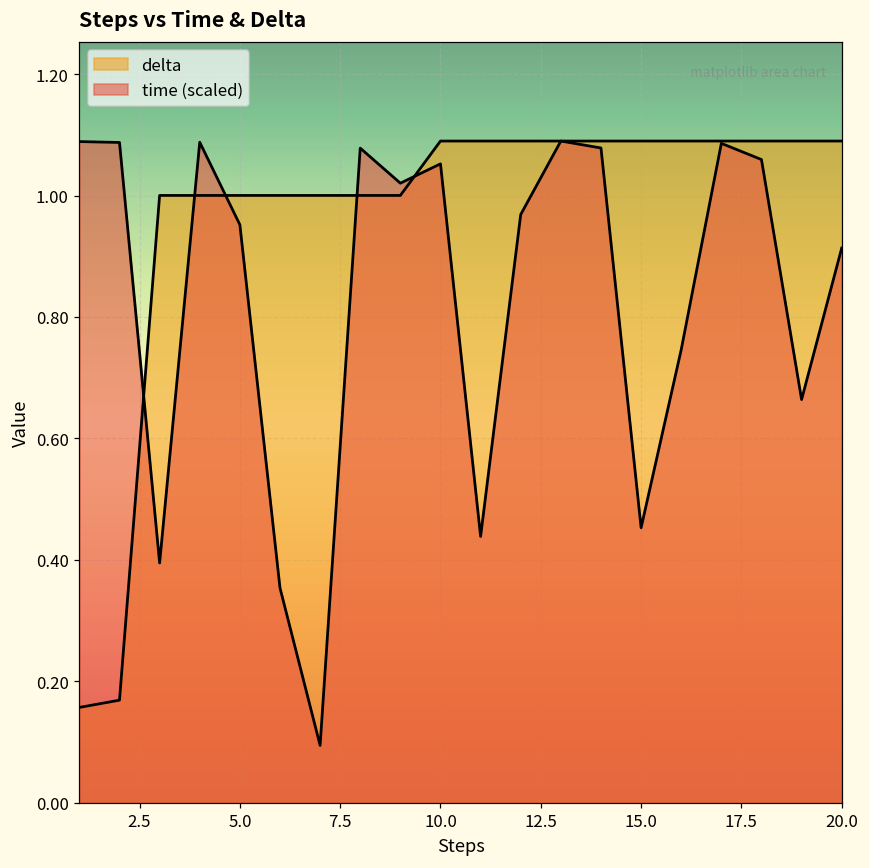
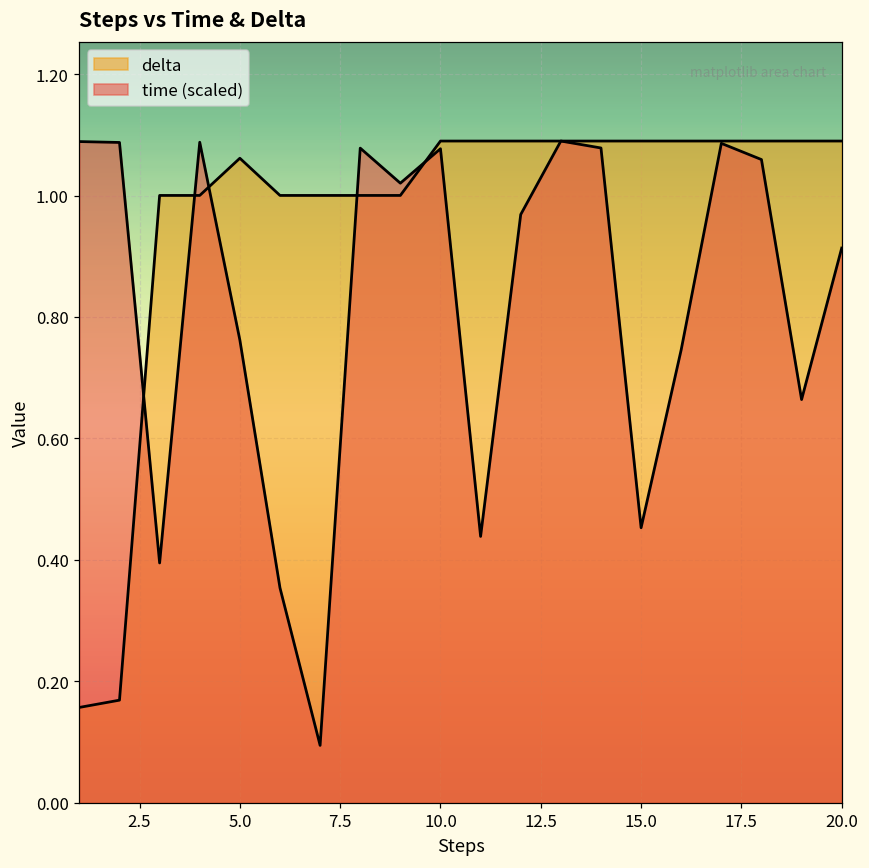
  {
    "delta": {
-     "5.0": 1.00,
+     "5.0": 1.06,
      "10.0": 1.09,
      "15.0": 1.09,
      "20.0": 1.09
    },
    "time (scaled)": {
-     "5.0": 0.95,
-     "10.0": 1.05,
+     "5.0": 0.76,
+     "10.0": 1.08,
      "15.0": 0.45,
      "20.0": 0.91
    }
  }
